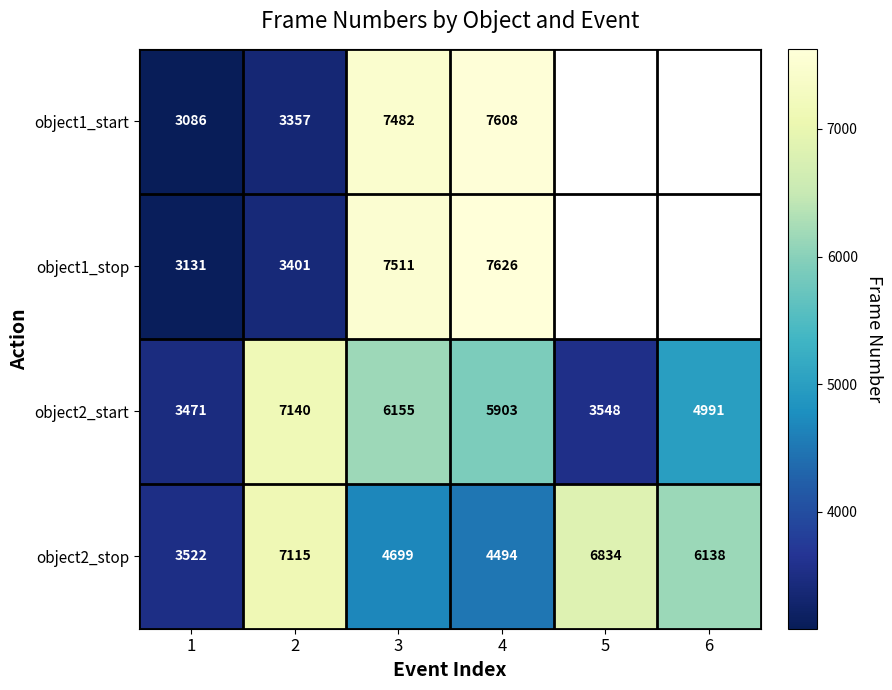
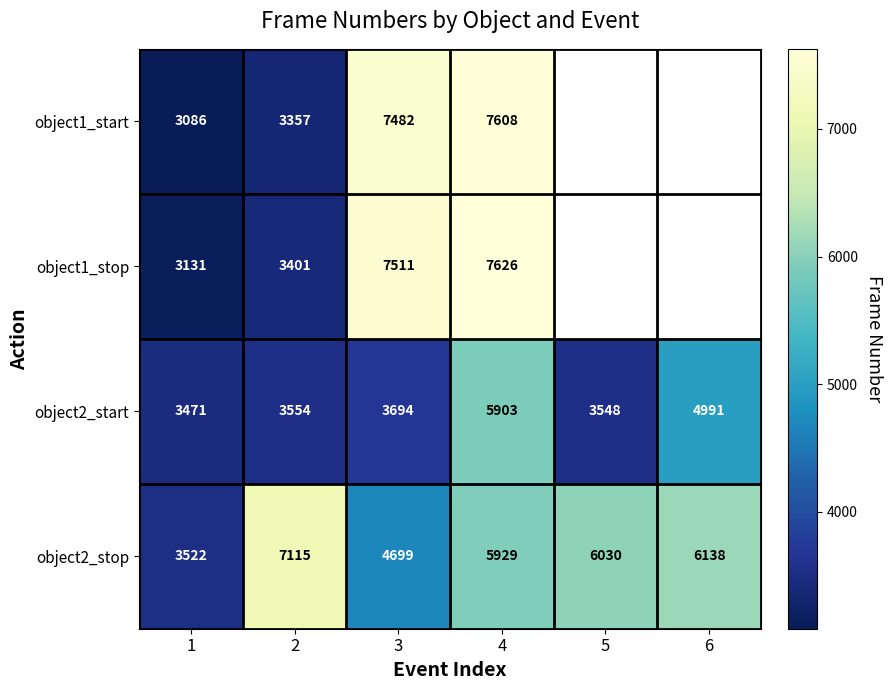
  {
    "object1_start": {
      "1": 3086,
      "2": 3357,
      "3": 7482,
      "4": 7608
    },
    "object1_stop": {
      "1": 3131,
      "2": 3401,
      "3": 7511,
      "4": 7626
    },
    "object2_start": {
      "1": 3471,
-     "2": 7140,
-     "3": 6155,
+     "2": 3554,
+     "3": 3694,
      "4": 5903,
      "5": 3548,
      "6": 4991
    },
    "object2_stop": {
      "1": 3522,
      "2": 7115,
      "3": 4699,
-     "4": 4494,
-     "5": 6834,
+     "4": 5929,
+     "5": 6030,
      "6": 6138
    }
  }
